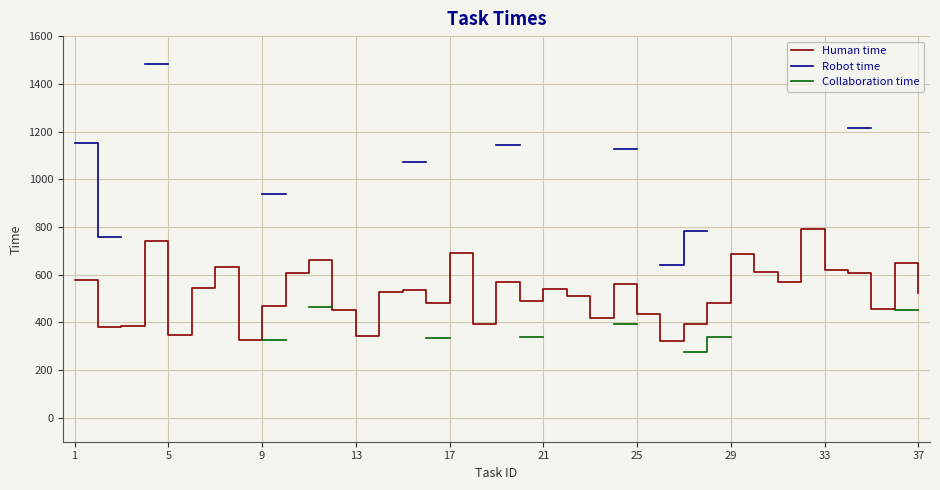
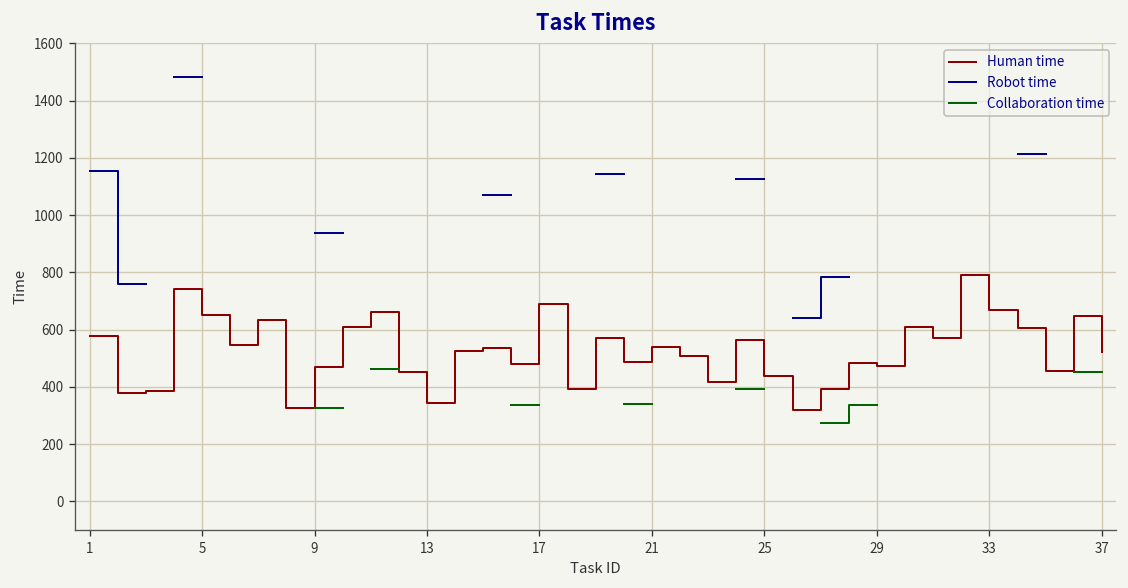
  {
    "Human time": {
      "1": 580,
-     "5": 350,
+     "5": 650,
      "9": 470,
      "13": 340,
      "17": 690,
      "21": 540,
      "25": 440,
-     "29": 690,
-     "33": 620,
+     "29": 470,
+     "33": 670,
      "37": 520
    },
    "Robot time": {
      "9": 940
    },
    "Collaboration time": {
      "9": 330
    }
  }
